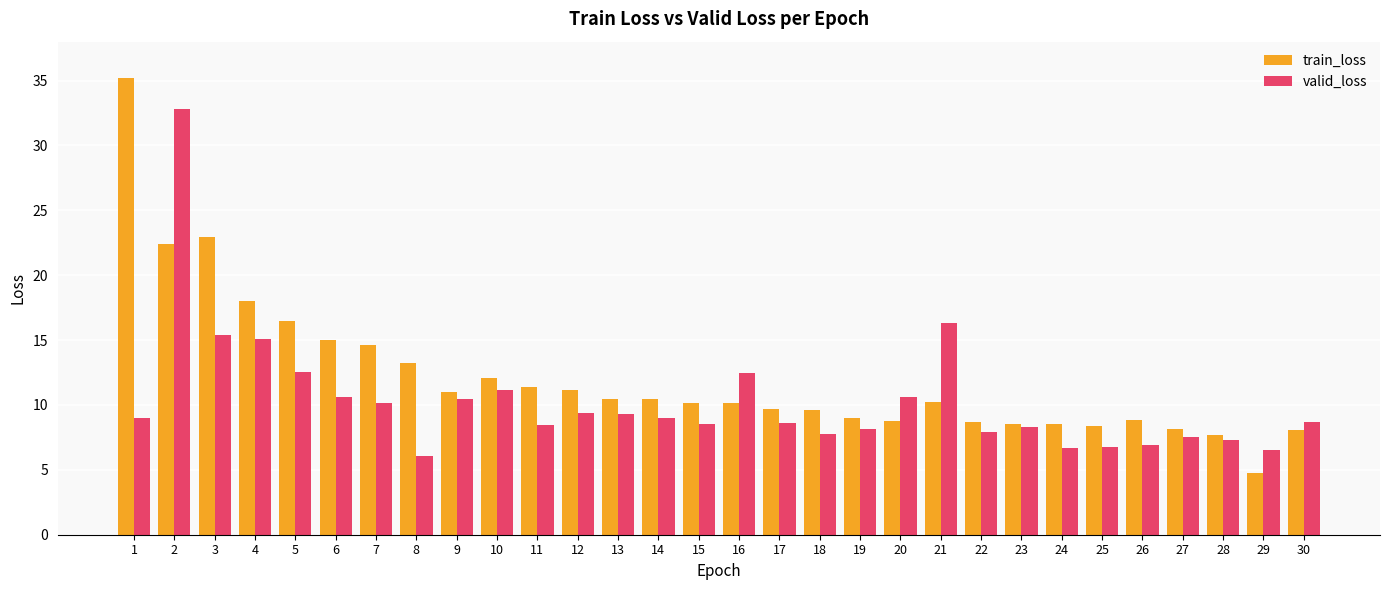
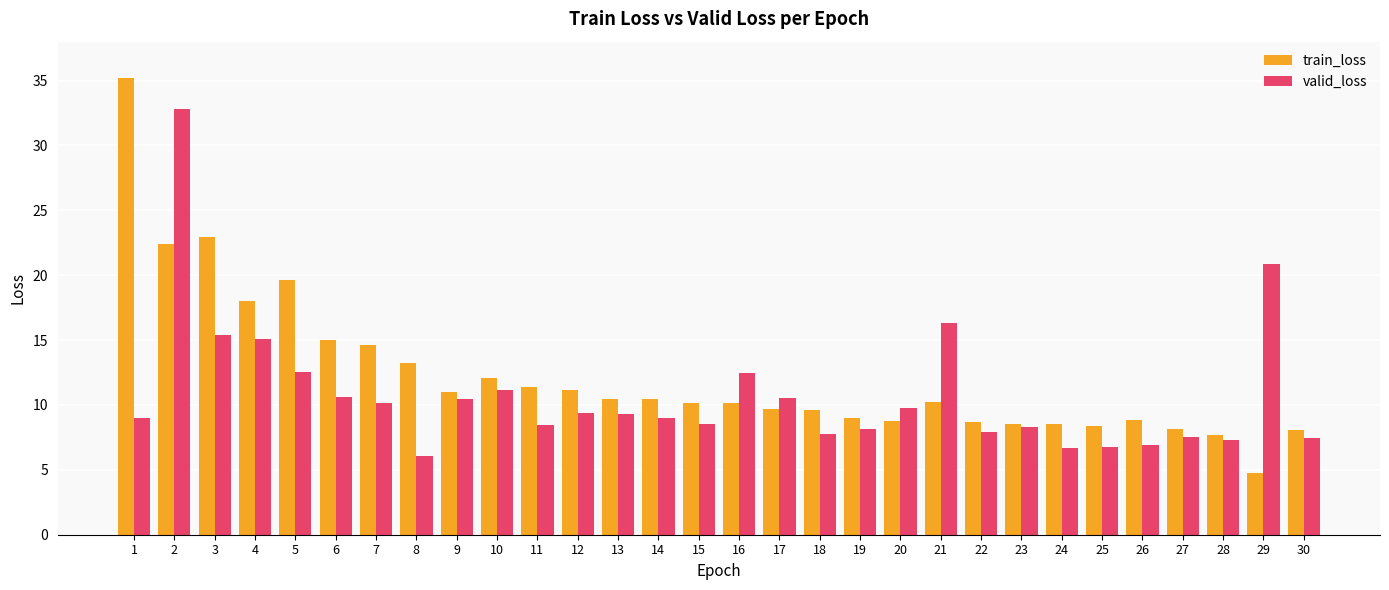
  {
    "train_loss": {
      "1": 35.2,
      "2": 22.4,
      "3": 23.0,
      "4": 18.0,
-     "5": 16.5,
+     "5": 19.6,
      "6": 15.0,
      "7": 14.6,
      "8": 13.2,
      "9": 11.0,
      "10": 12.1,
      "11": 11.4,
      "12": 11.2,
      "13": 10.4,
      "14": 10.5,
      "15": 10.1,
      "16": 10.2,
      "17": 9.7,
      "18": 9.6,
      "19": 9.0,
      "20": 8.8,
      "21": 10.3,
      "22": 8.7,
      "23": 8.6,
      "24": 8.5,
      "25": 8.4,
      "26": 8.9,
      "27": 8.1,
      "28": 7.7,
      "29": 4.8,
      "30": 8.1
    },
    "valid_loss": {
      "1": 9.0,
      "2": 32.8,
      "3": 15.4,
      "4": 15.1,
      "5": 12.5,
      "6": 10.6,
      "7": 10.2,
      "8": 6.0,
      "9": 10.5,
      "10": 11.1,
      "11": 8.5,
      "12": 9.4,
      "13": 9.3,
      "14": 9.0,
      "15": 8.6,
      "16": 12.5,
-     "17": 8.6,
+     "17": 10.6,
      "18": 7.8,
      "19": 8.2,
-     "20": 10.6,
+     "20": 9.8,
      "21": 16.3,
      "22": 8.0,
      "23": 8.3,
      "24": 6.7,
      "25": 6.8,
      "26": 6.9,
      "27": 7.6,
      "28": 7.3,
-     "29": 6.5,
-     "30": 8.7
+     "29": 20.8,
+     "30": 7.4
    }
  }
